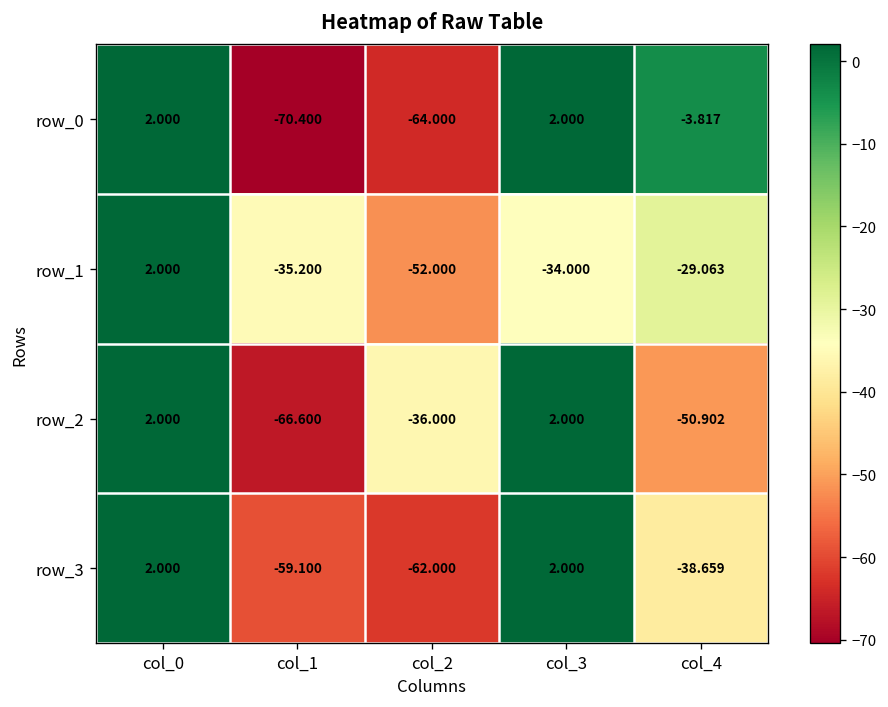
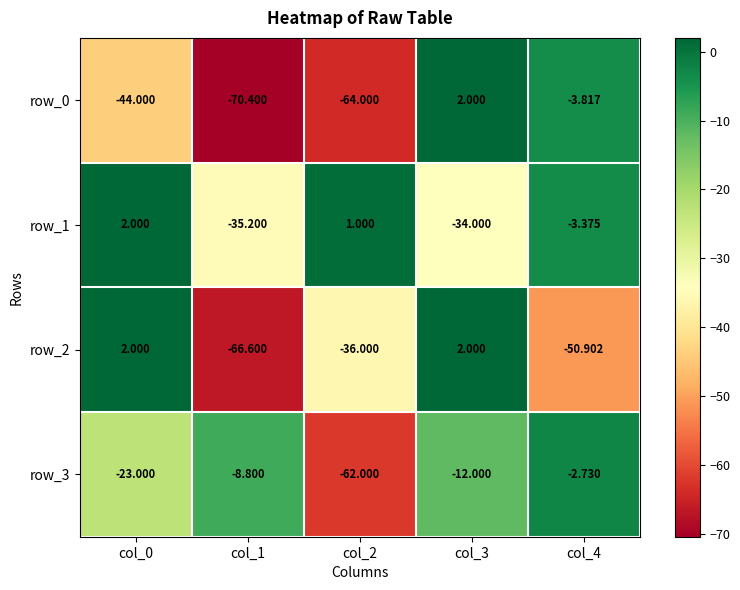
  {
    "row_0": {
-     "col_0": 2.000,
+     "col_0": -44.000,
      "col_1": -70.400,
      "col_2": -64.000,
      "col_3": 2.000,
      "col_4": -3.817
    },
    "row_1": {
      "col_0": 2.000,
      "col_1": -35.200,
-     "col_2": -52.000,
+     "col_2": 1.000,
      "col_3": -34.000,
-     "col_4": -29.063
+     "col_4": -3.375
    },
    "row_2": {
      "col_0": 2.000,
      "col_1": -66.600,
      "col_2": -36.000,
      "col_3": 2.000,
      "col_4": -50.902
    },
    "row_3": {
-     "col_0": 2.000,
-     "col_1": -59.100,
+     "col_0": -23.000,
+     "col_1": -8.800,
      "col_2": -62.000,
-     "col_3": 2.000,
-     "col_4": -38.659
+     "col_3": -12.000,
+     "col_4": -2.730
    }
  }
